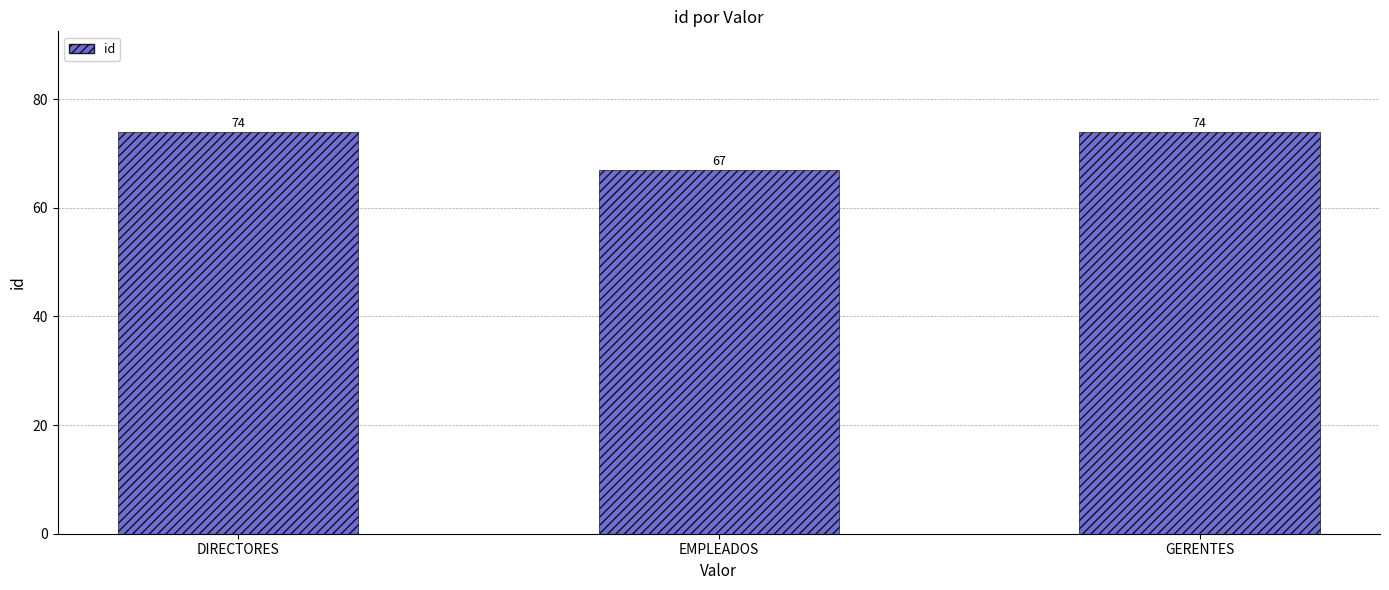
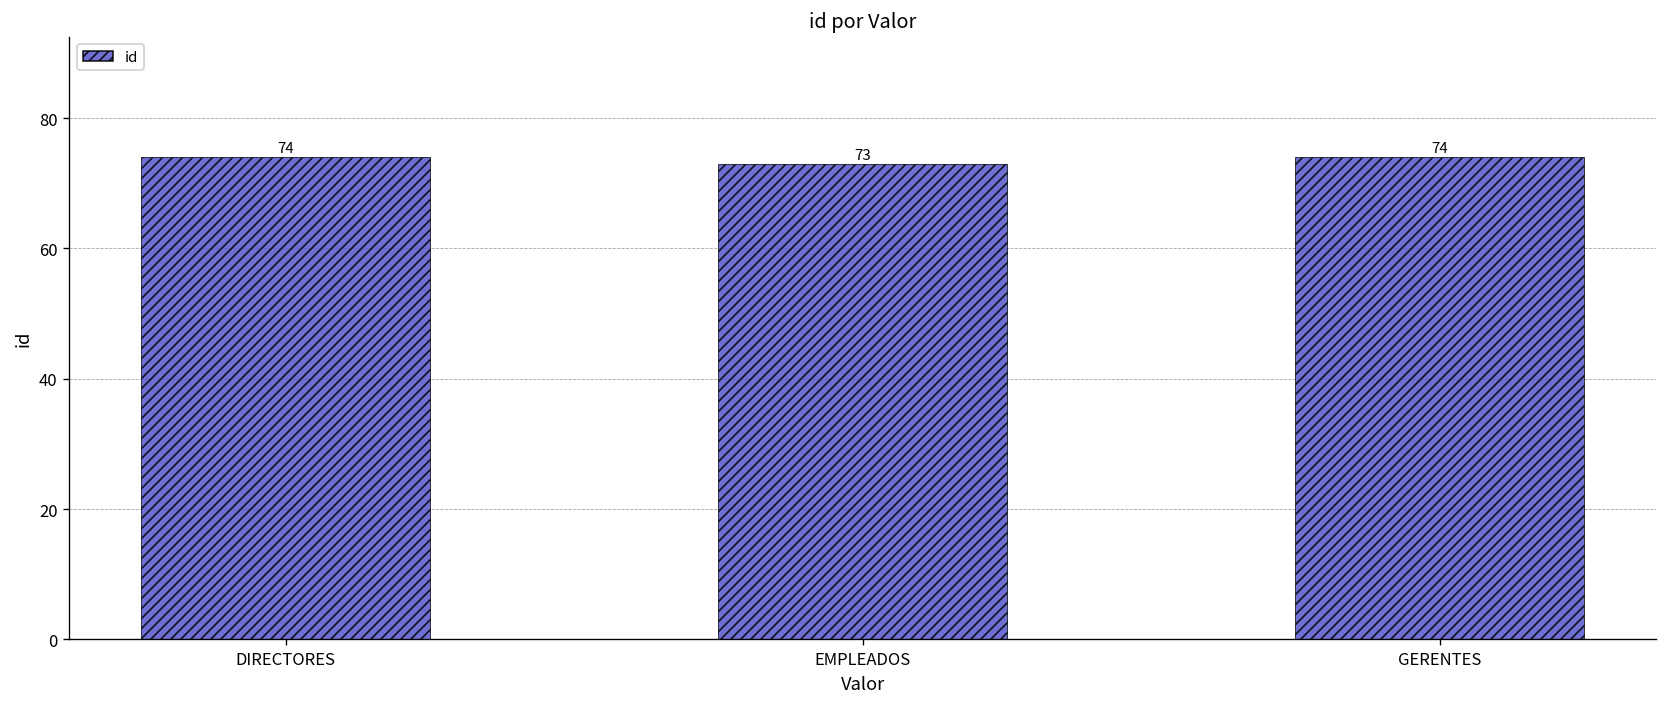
  {
    "DIRECTORES": 74,
-   "EMPLEADOS": 67,
+   "EMPLEADOS": 73,
    "GERENTES": 74
  }
